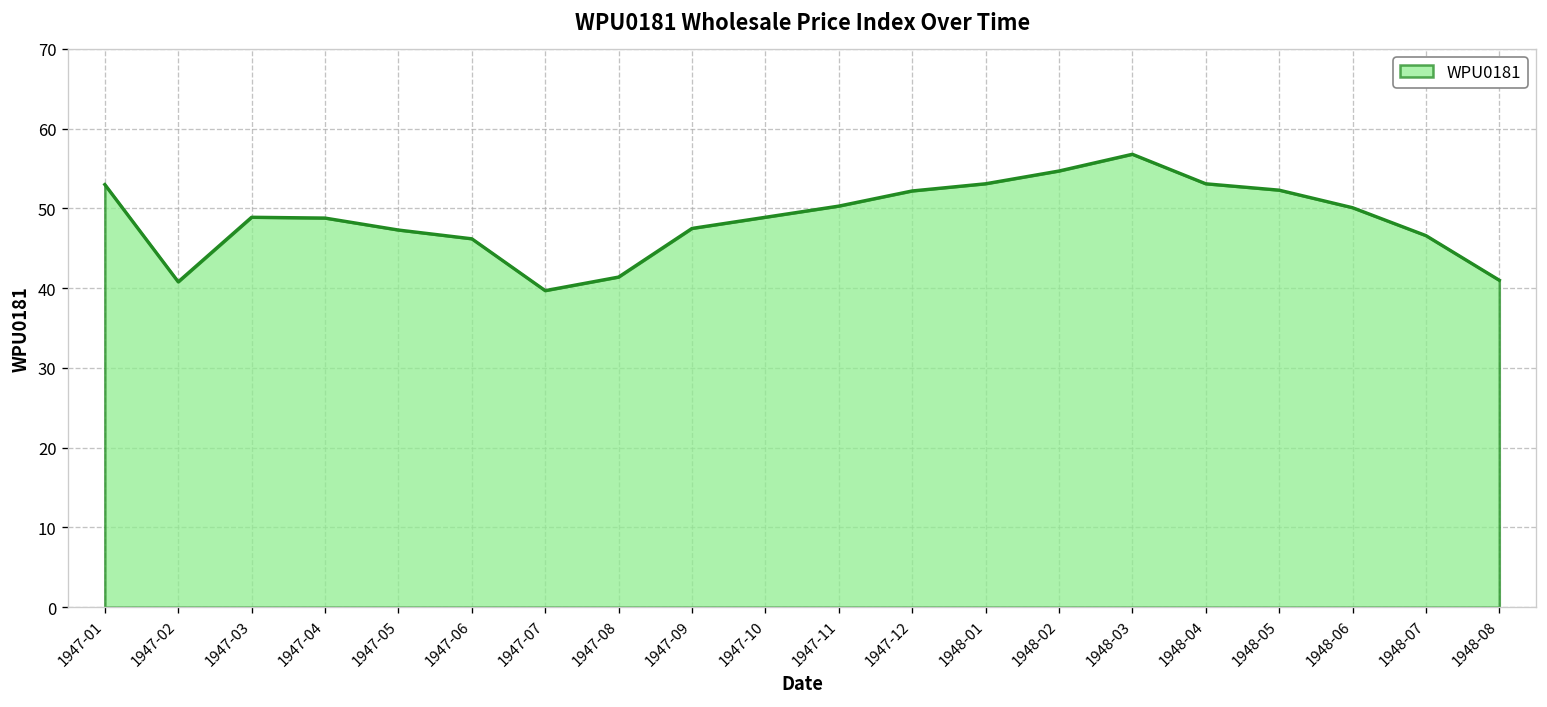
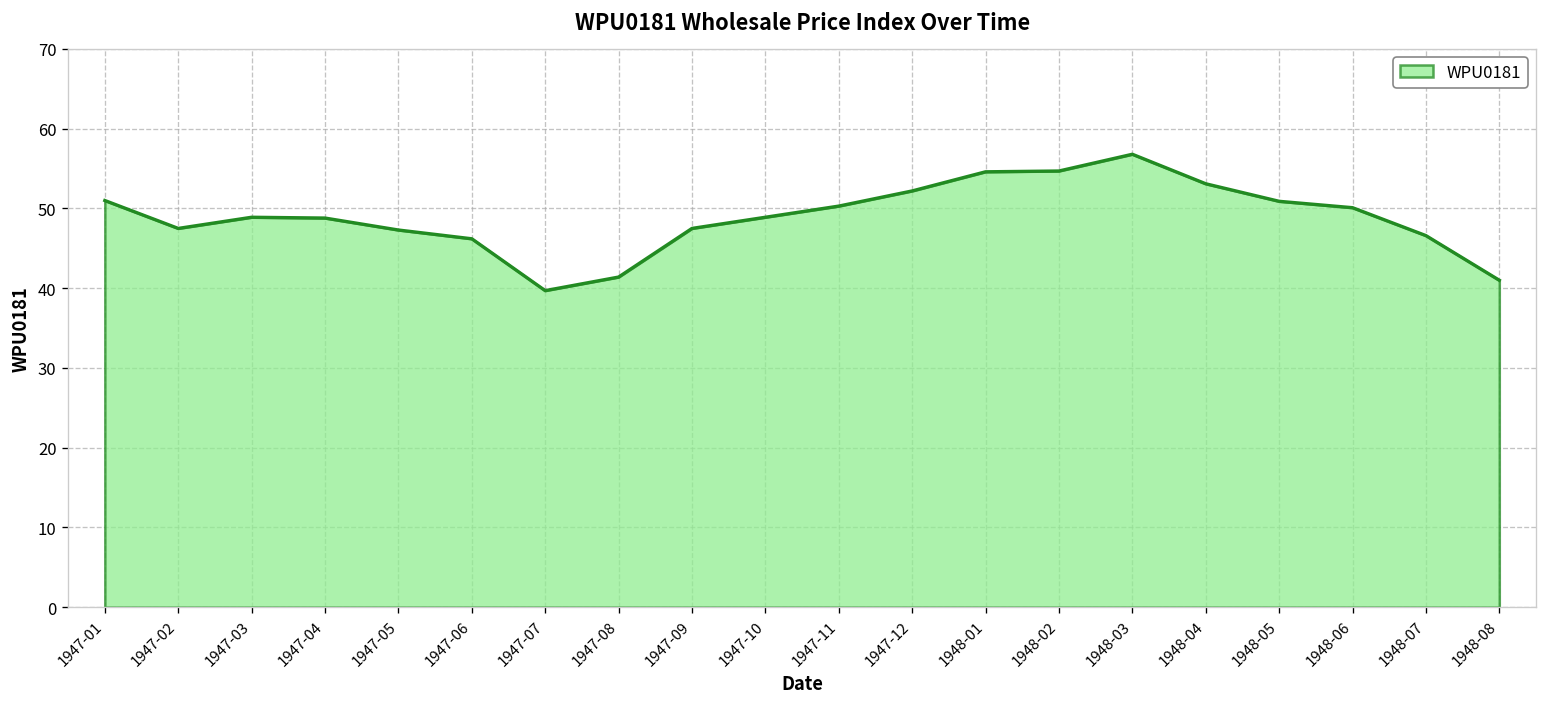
  {
-   "1947-01": 53,
-   "1947-02": 41,
+   "1947-01": 51,
+   "1947-02": 48,
    "1947-03": 49,
    "1947-04": 49,
    "1947-05": 47,
    "1947-06": 46,
    "1947-07": 40,
    "1947-08": 41,
    "1947-09": 48,
    "1947-10": 49,
    "1947-11": 50,
    "1947-12": 52,
-   "1948-01": 53,
+   "1948-01": 55,
    "1948-02": 55,
    "1948-03": 57,
    "1948-04": 53,
-   "1948-05": 52,
+   "1948-05": 51,
    "1948-06": 50,
    "1948-07": 47,
    "1948-08": 41
  }
